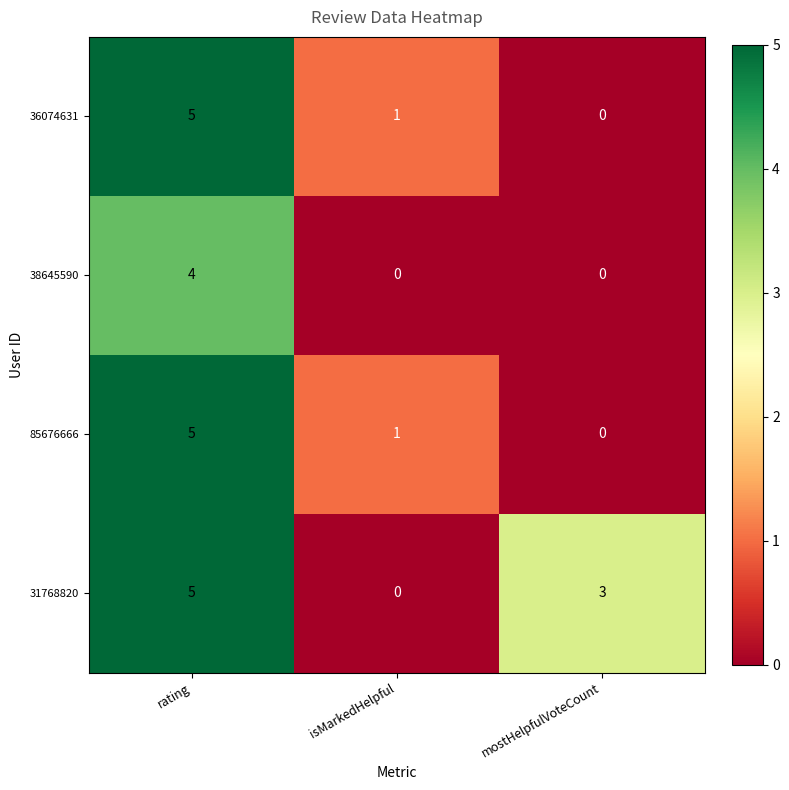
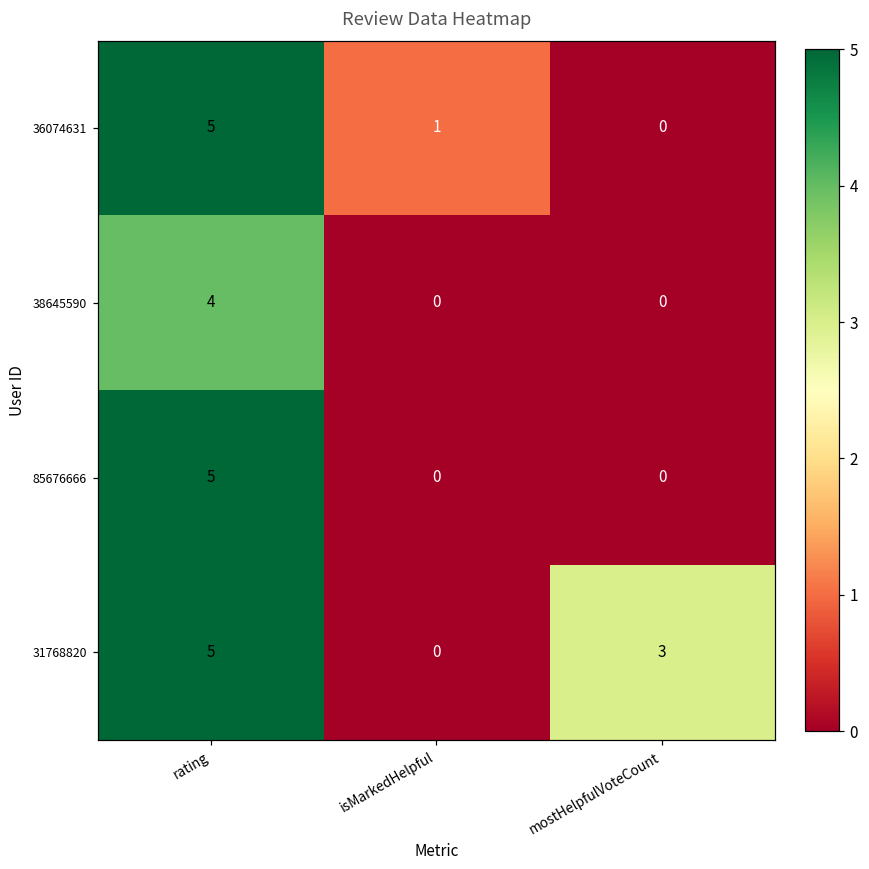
  {
    "36074631": {
      "rating": 5,
      "isMarkedHelpful": 1,
      "mostHelpfulVoteCount": 0
    },
    "38645590": {
      "rating": 4,
      "isMarkedHelpful": 0,
      "mostHelpfulVoteCount": 0
    },
    "85676666": {
      "rating": 5,
-     "isMarkedHelpful": 1,
+     "isMarkedHelpful": 0,
      "mostHelpfulVoteCount": 0
    },
    "31768820": {
      "rating": 5,
      "isMarkedHelpful": 0,
      "mostHelpfulVoteCount": 3
    }
  }
